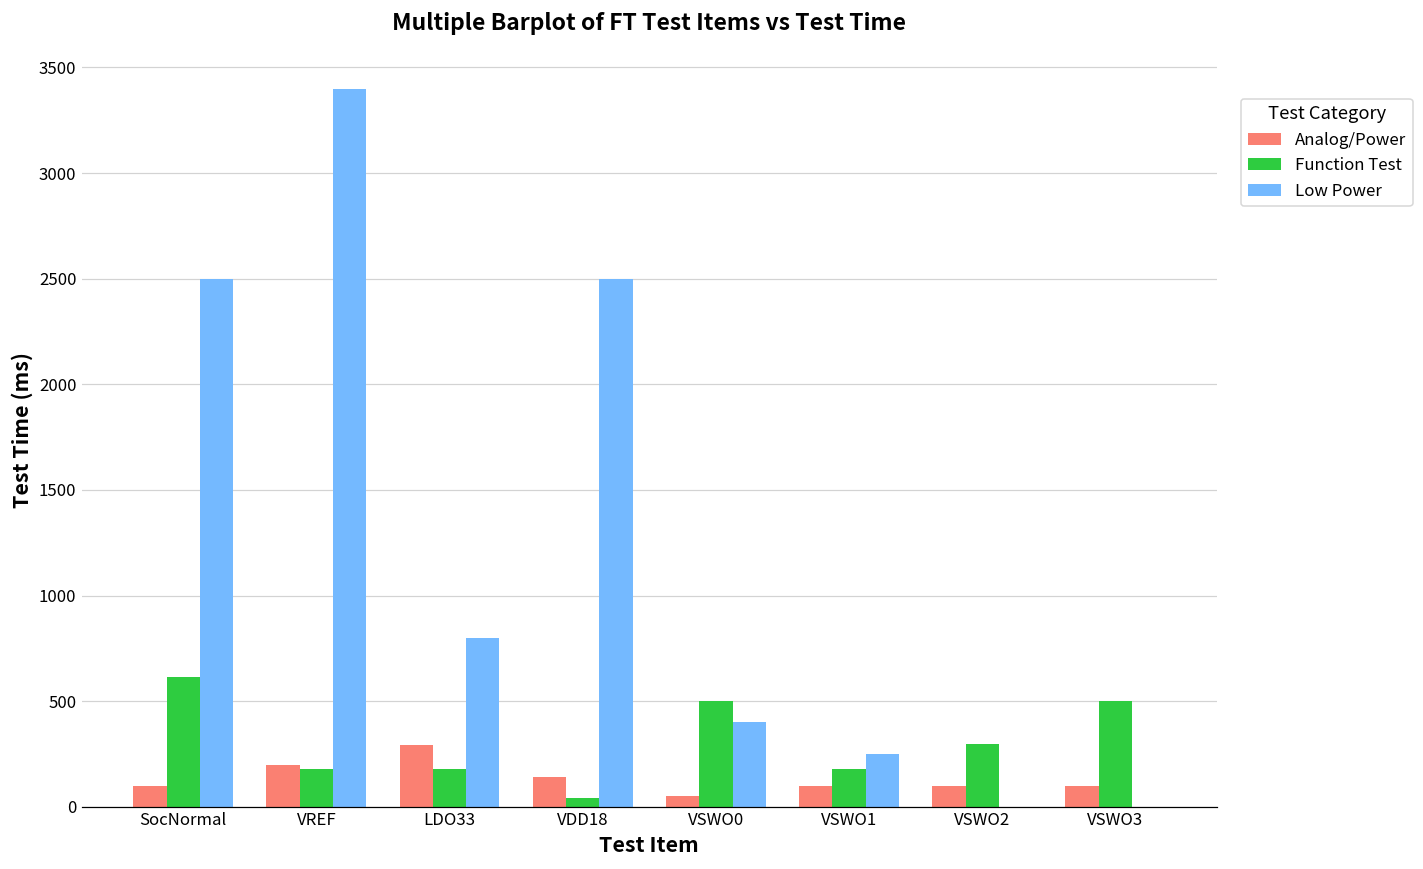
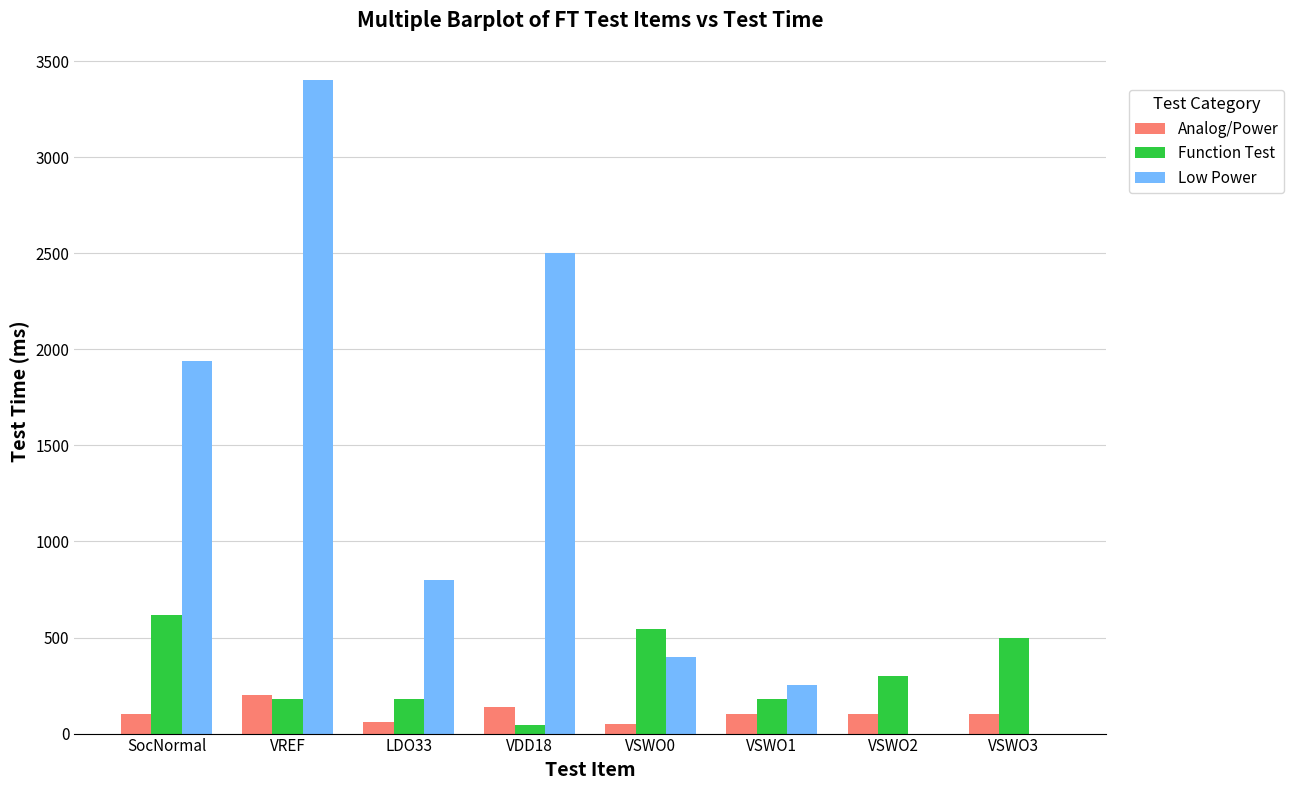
  {
    "Analog/Power": {
      "SocNormal": 100,
      "VREF": 200,
-     "LDO33": 290,
+     "LDO33": 60,
      "VDD18": 140,
      "VSWO0": 50,
      "VSWO1": 100,
      "VSWO2": 100,
      "VSWO3": 100
    },
    "Function Test": {
      "SocNormal": 620,
      "VREF": 180,
      "LDO33": 180,
      "VDD18": 40,
-     "VSWO0": 500,
+     "VSWO0": 540,
      "VSWO1": 180,
      "VSWO2": 300,
      "VSWO3": 500
    },
    "Low Power": {
-     "SocNormal": 2500,
+     "SocNormal": 1940,
      "VREF": 3400,
      "LDO33": 800,
      "VDD18": 2500,
      "VSWO0": 400,
      "VSWO1": 250,
      "VSWO2": 0,
      "VSWO3": 0
    }
  }
